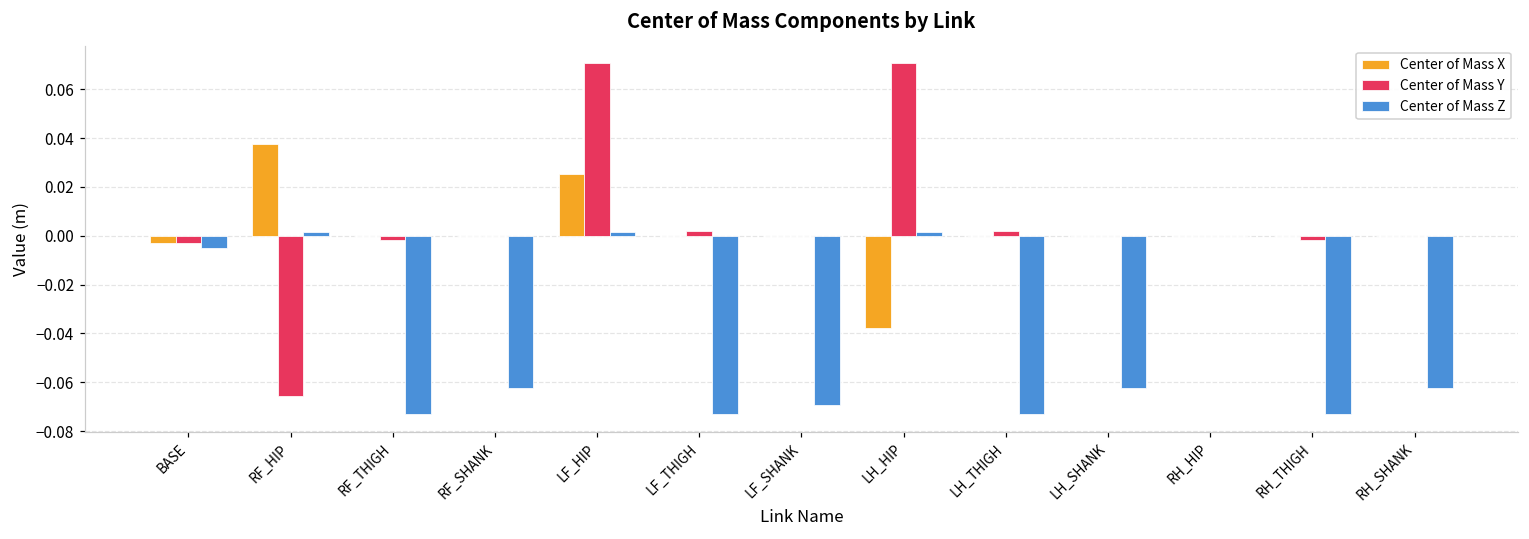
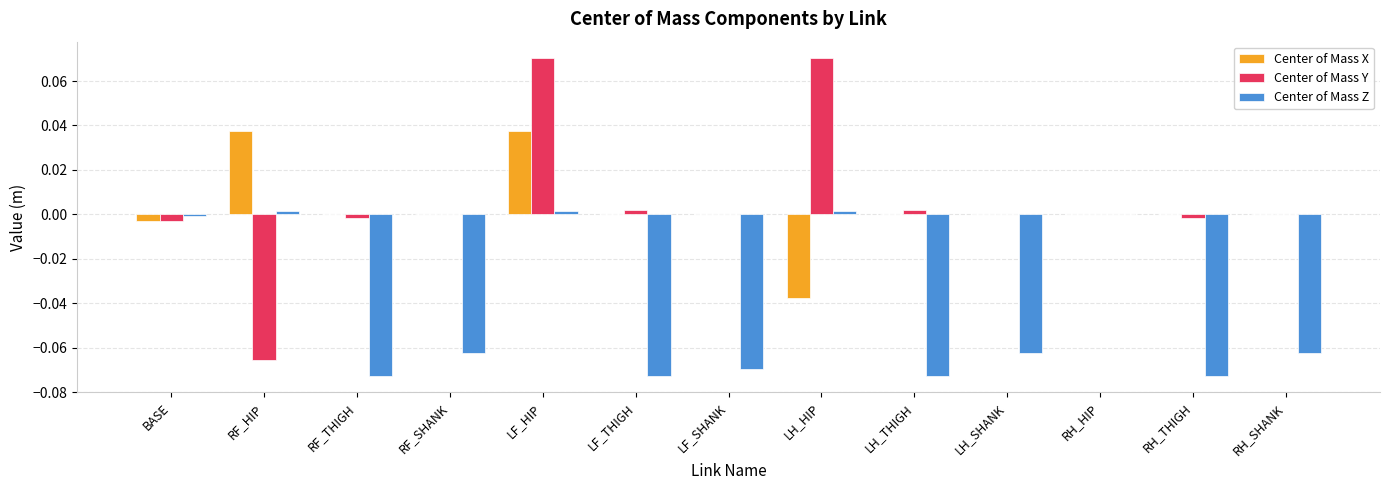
  {
    "Center of Mass X": {
      "BASE": -0.003,
      "RF_HIP": 0.038,
-     "LF_HIP": 0.025,
+     "LF_HIP": 0.038,
      "LH_HIP": -0.038,
      "RH_HIP": 0.000
    },
    "Center of Mass Y": {
      "BASE": -0.003,
      "RF_HIP": -0.065,
      "RF_THIGH": -0.002,
      "LF_HIP": 0.071,
      "LF_THIGH": 0.002,
      "LH_HIP": 0.071,
      "LH_THIGH": 0.002,
      "RH_HIP": 0.000,
      "RH_THIGH": -0.002
    },
    "Center of Mass Z": {
-     "BASE": -0.005,
+     "BASE": -0.001,
      "RF_HIP": 0.001,
      "RF_THIGH": -0.073,
      "RF_SHANK": -0.062,
      "LF_HIP": 0.001,
      "LF_THIGH": -0.073,
      "LF_SHANK": -0.069,
      "LH_HIP": 0.001,
      "LH_THIGH": -0.073,
      "LH_SHANK": -0.062,
      "RH_HIP": 0.000,
      "RH_THIGH": -0.073,
      "RH_SHANK": -0.062
    }
  }
